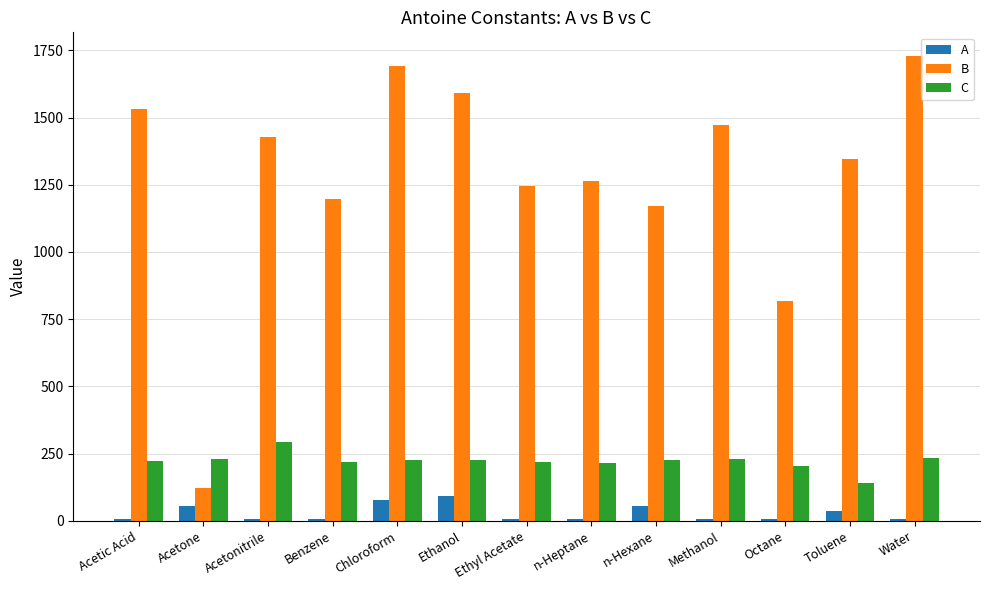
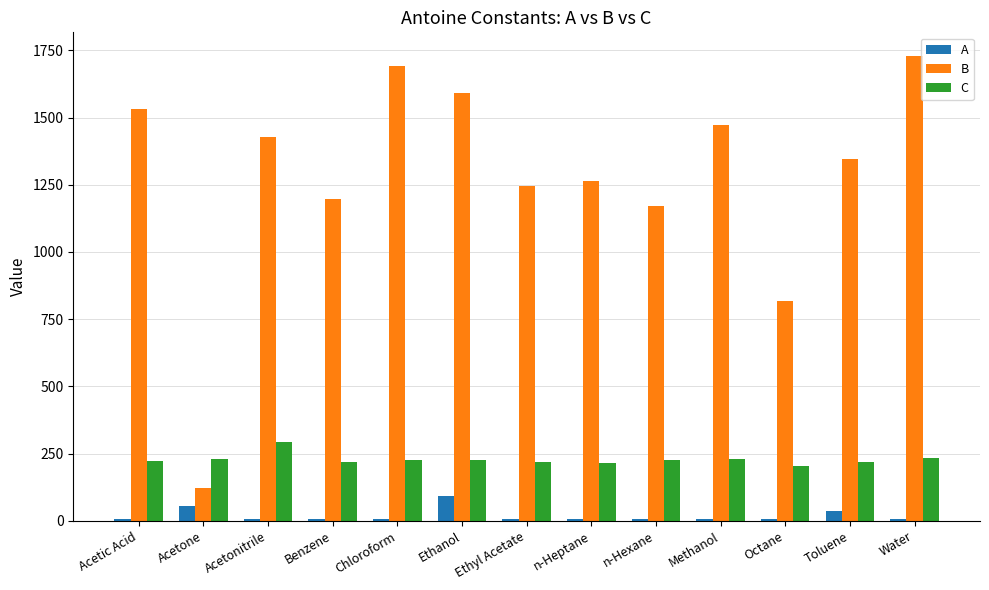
  {
    "A": {
      "Acetone": 50,
-     "Chloroform": 80,
+     "Chloroform": 10,
      "Ethanol": 90,
-     "n-Hexane": 60,
+     "n-Hexane": 10,
      "Toluene": 40
    },
    "B": {
      "Acetic Acid": 1530,
      "Acetone": 120,
      "Acetonitrile": 1430,
      "Benzene": 1200,
      "Chloroform": 1690,
      "Ethanol": 1590,
      "Ethyl Acetate": 1240,
      "n-Heptane": 1260,
      "n-Hexane": 1170,
      "Methanol": 1470,
      "Octane": 820,
      "Toluene": 1340,
      "Water": 1730
    },
    "C": {
      "Acetic Acid": 220,
      "Acetone": 230,
      "Acetonitrile": 290,
      "Benzene": 220,
      "Chloroform": 230,
      "Ethanol": 230,
      "Ethyl Acetate": 220,
      "n-Heptane": 220,
      "n-Hexane": 220,
      "Methanol": 230,
      "Octane": 200,
-     "Toluene": 140,
+     "Toluene": 220,
      "Water": 230
    }
  }
